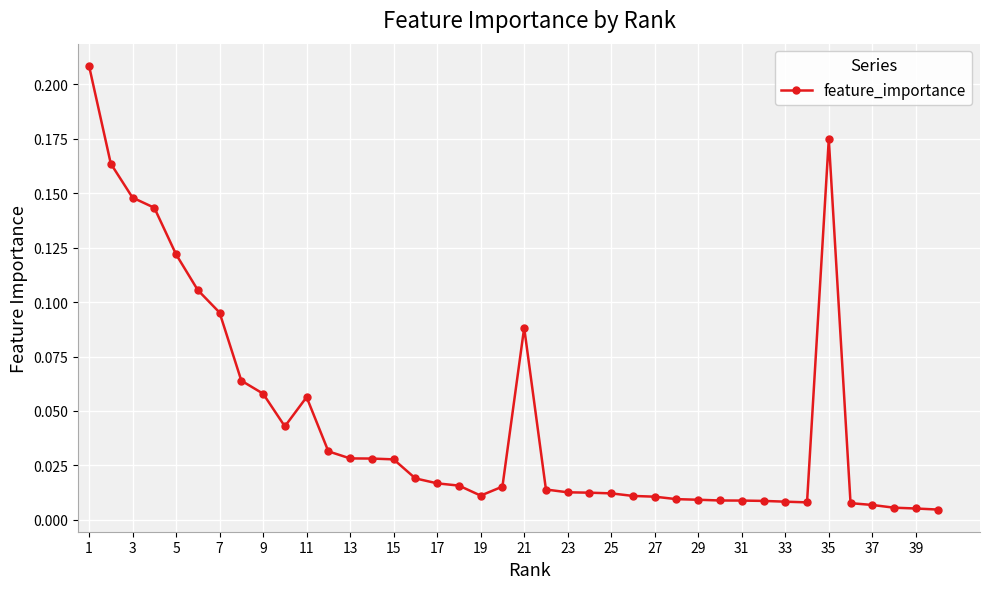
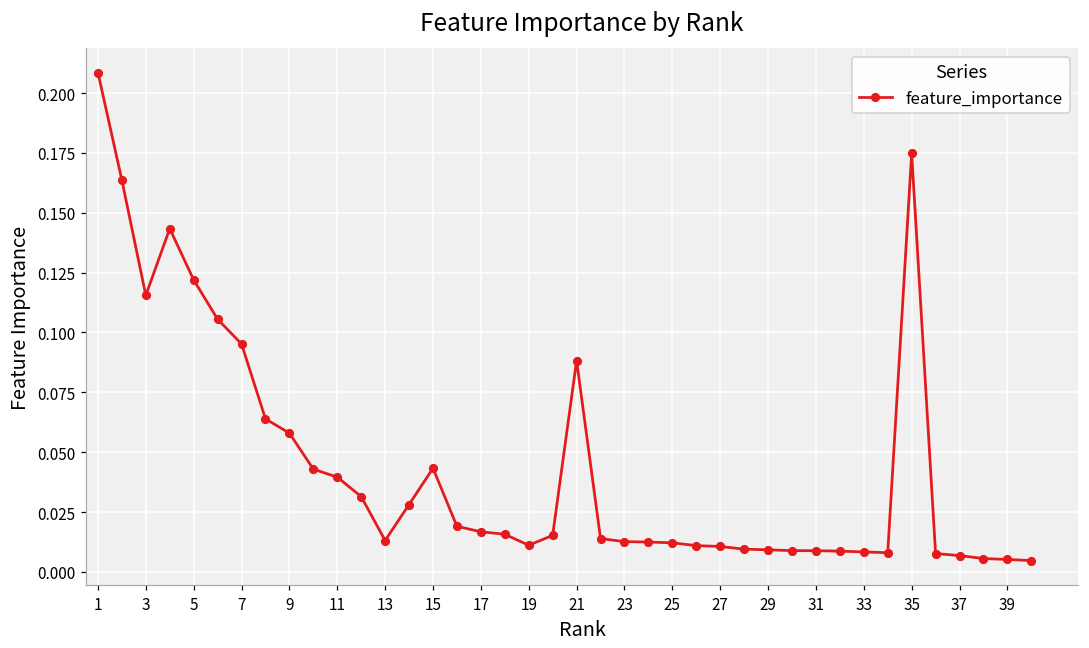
  {
    "1": 0.209,
-   "3": 0.148,
+   "3": 0.116,
    "5": 0.122,
    "7": 0.095,
    "9": 0.058,
-   "11": 0.056,
-   "13": 0.028,
-   "15": 0.028,
+   "11": 0.040,
+   "13": 0.013,
+   "15": 0.043,
    "17": 0.017,
    "19": 0.011,
    "21": 0.088,
    "23": 0.013,
    "25": 0.012,
    "27": 0.011,
    "29": 0.009,
    "31": 0.009,
    "33": 0.008,
    "35": 0.175,
    "37": 0.007,
    "39": 0.005
  }
